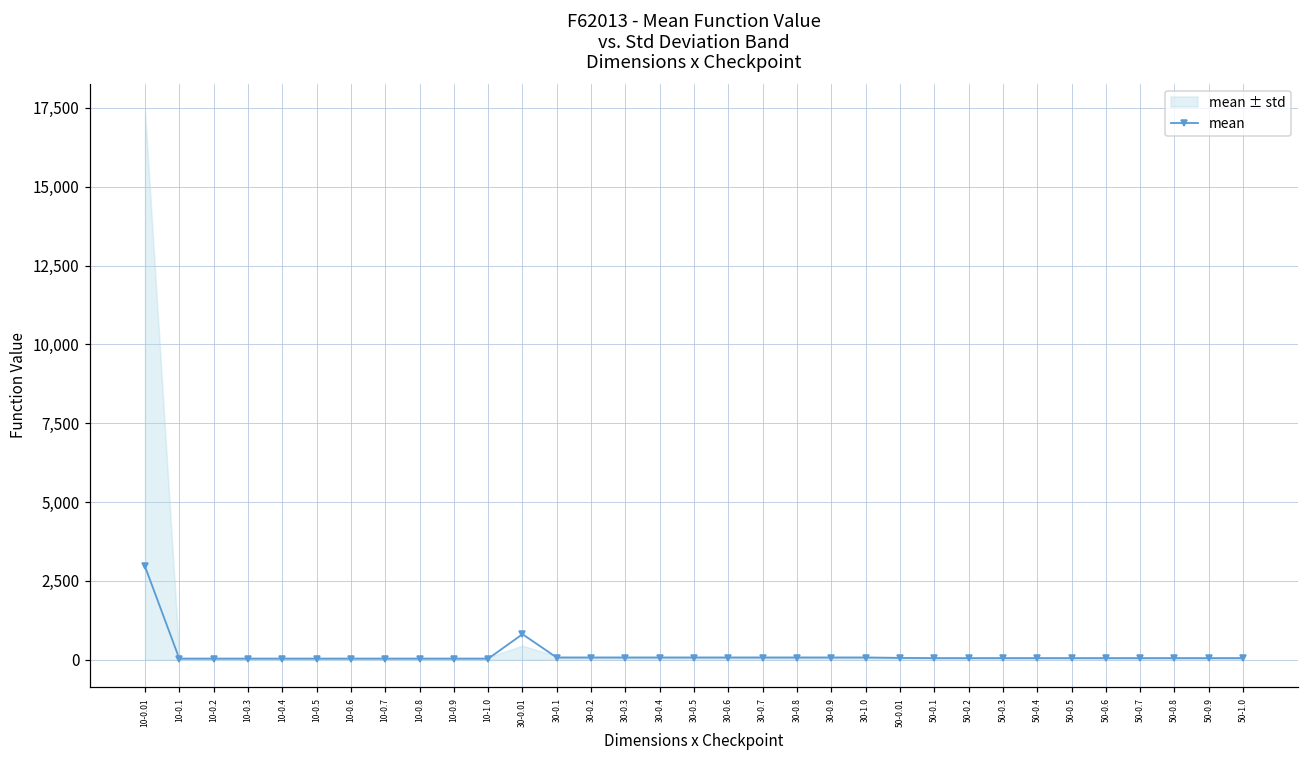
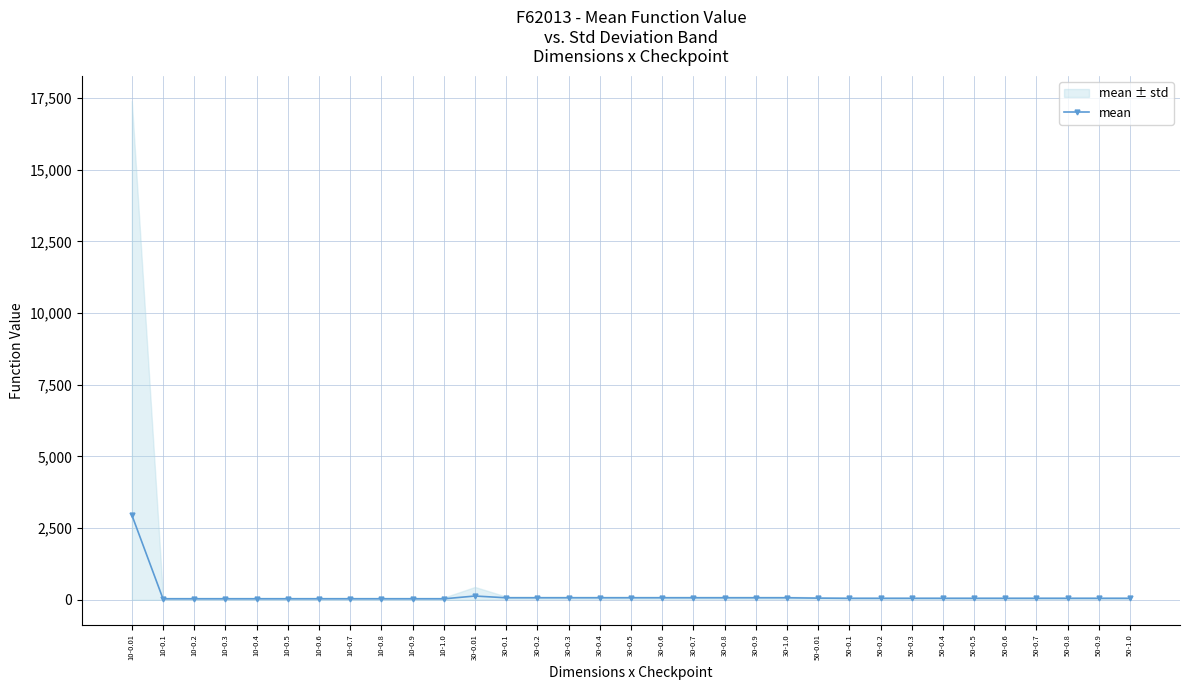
  {
    "mean": {
      "10-0.01": "3,000",
-     "30-0.01": "800"
+     "30-0.01": "100"
    }
  }
